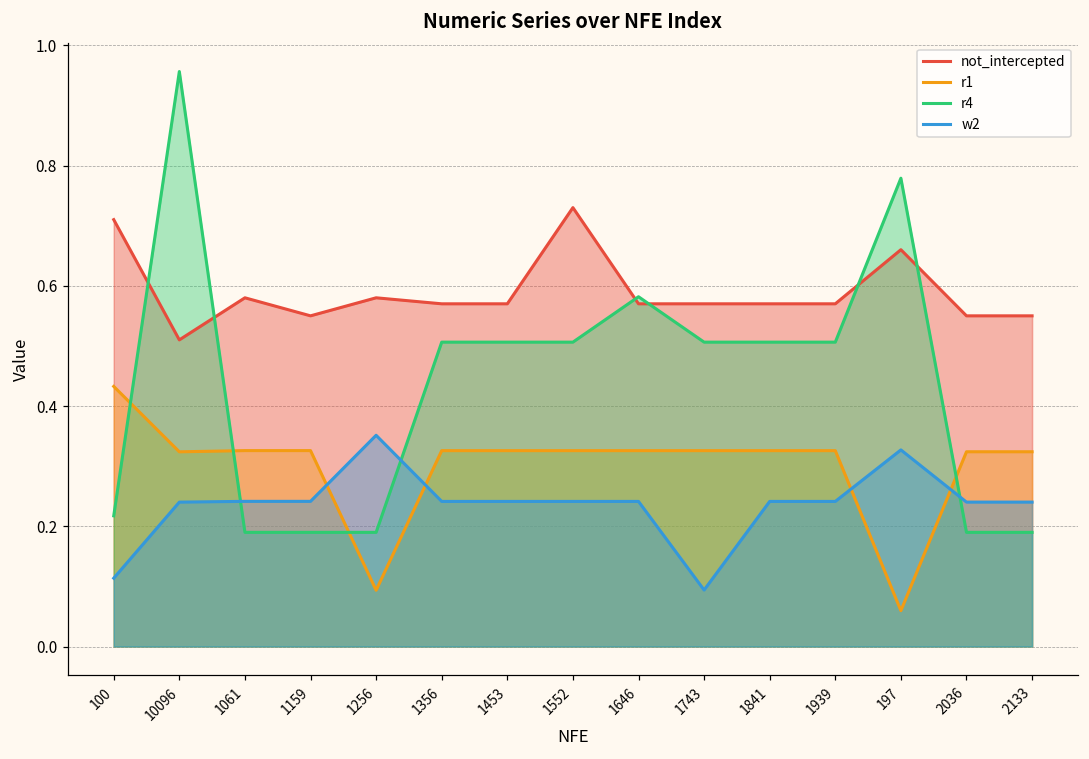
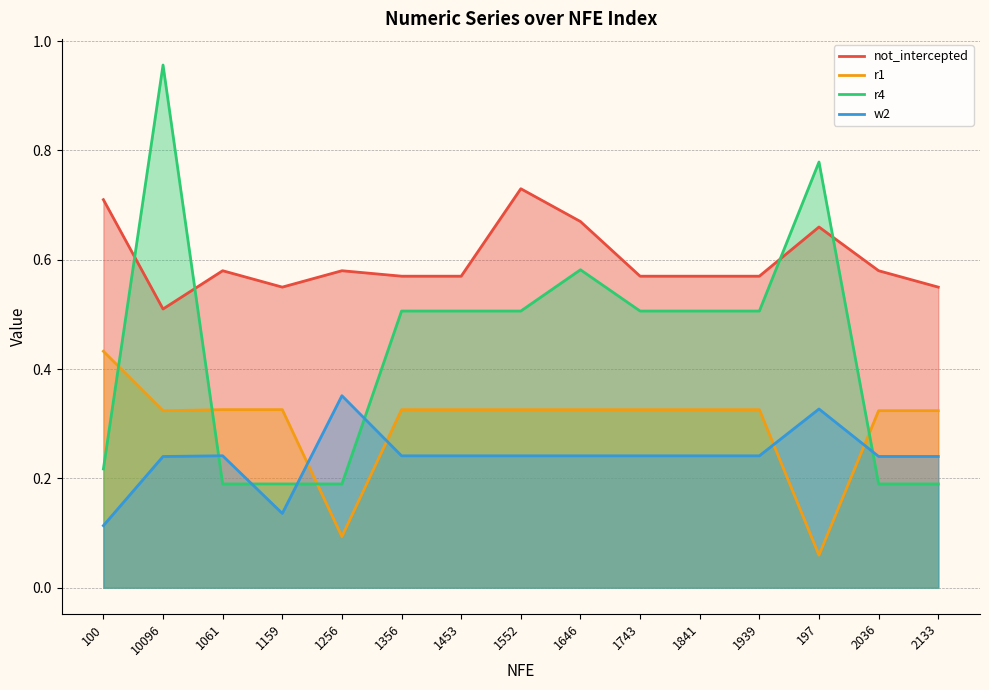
  {
    "not_intercepted": {
      "100": 0.71,
      "10096": 0.51,
      "1061": 0.58,
      "1159": 0.55,
      "1256": 0.58,
      "1356": 0.57,
      "1453": 0.57,
      "1552": 0.73,
-     "1646": 0.57,
+     "1646": 0.67,
      "1743": 0.57,
      "1841": 0.57,
      "1939": 0.57,
      "197": 0.66,
-     "2036": 0.55,
+     "2036": 0.58,
      "2133": 0.55
    },
    "r1": {
      "100": 0.43,
      "10096": 0.32,
      "1061": 0.33,
      "1159": 0.33,
      "1256": 0.09,
      "1356": 0.33,
      "1453": 0.33,
      "1552": 0.33,
      "1646": 0.33,
      "1743": 0.33,
      "1841": 0.33,
      "1939": 0.33,
      "197": 0.06,
      "2036": 0.32,
      "2133": 0.32
    },
    "r4": {
      "100": 0.22,
      "10096": 0.96,
      "1061": 0.19,
      "1159": 0.19,
      "1256": 0.19,
      "1356": 0.51,
      "1453": 0.51,
      "1552": 0.51,
      "1646": 0.58,
      "1743": 0.51,
      "1841": 0.51,
      "1939": 0.51,
      "197": 0.78,
      "2036": 0.19,
      "2133": 0.19
    },
    "w2": {
      "100": 0.11,
      "10096": 0.24,
      "1061": 0.24,
-     "1159": 0.24,
+     "1159": 0.14,
      "1256": 0.35,
      "1356": 0.24,
      "1453": 0.24,
      "1552": 0.24,
      "1646": 0.24,
-     "1743": 0.09,
+     "1743": 0.24,
      "1841": 0.24,
      "1939": 0.24,
      "197": 0.33,
      "2036": 0.24,
      "2133": 0.24
    }
  }
